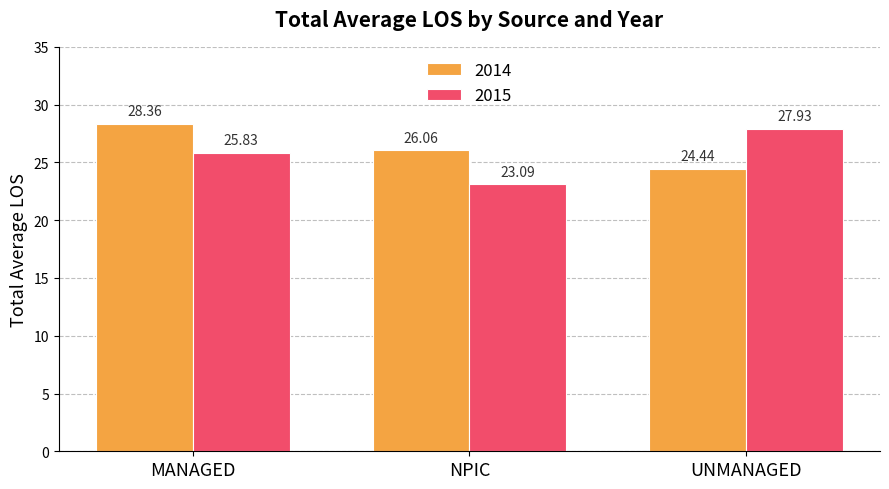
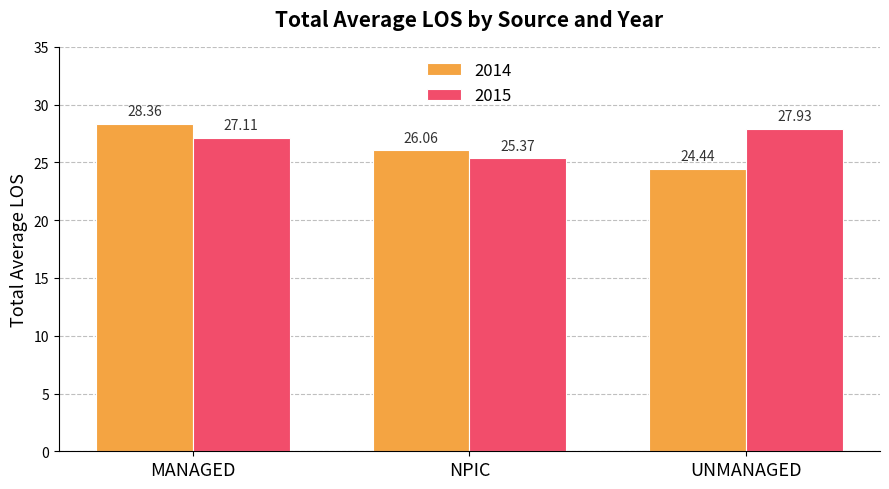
  {
    "2014": {
      "MANAGED": 28.36,
      "NPIC": 26.06,
      "UNMANAGED": 24.44
    },
    "2015": {
-     "MANAGED": 25.83,
-     "NPIC": 23.09,
+     "MANAGED": 27.11,
+     "NPIC": 25.37,
      "UNMANAGED": 27.93
    }
  }
